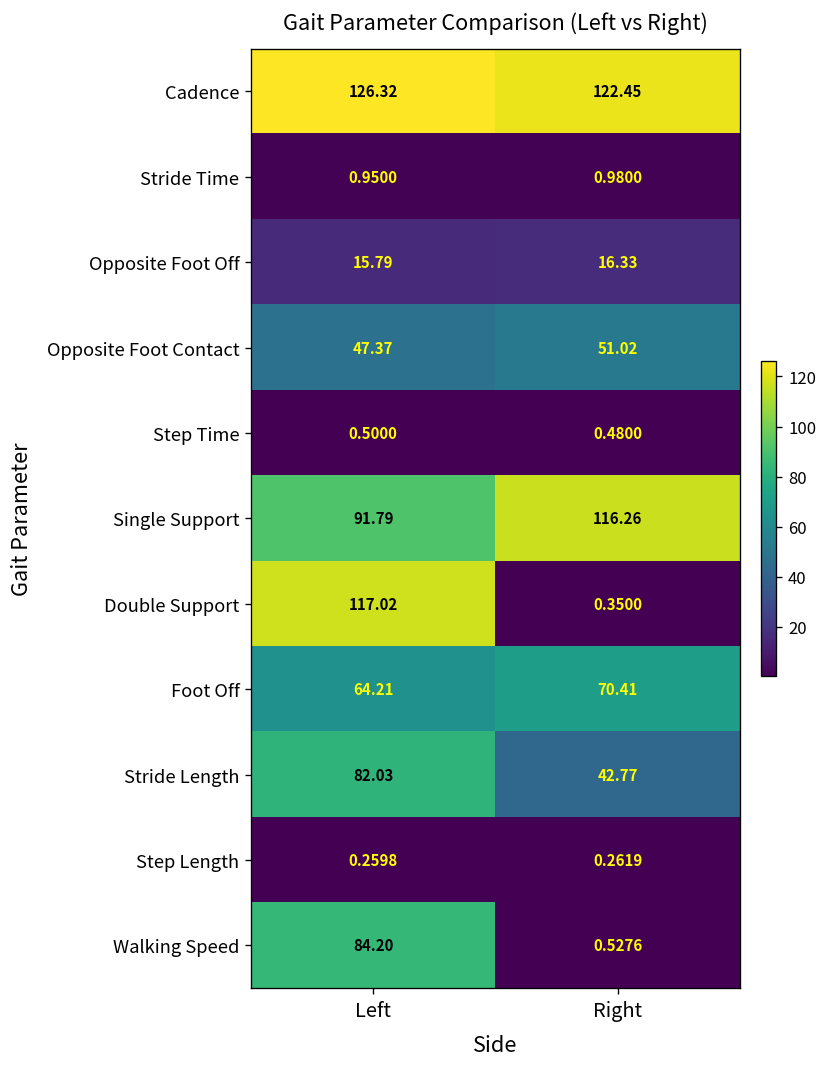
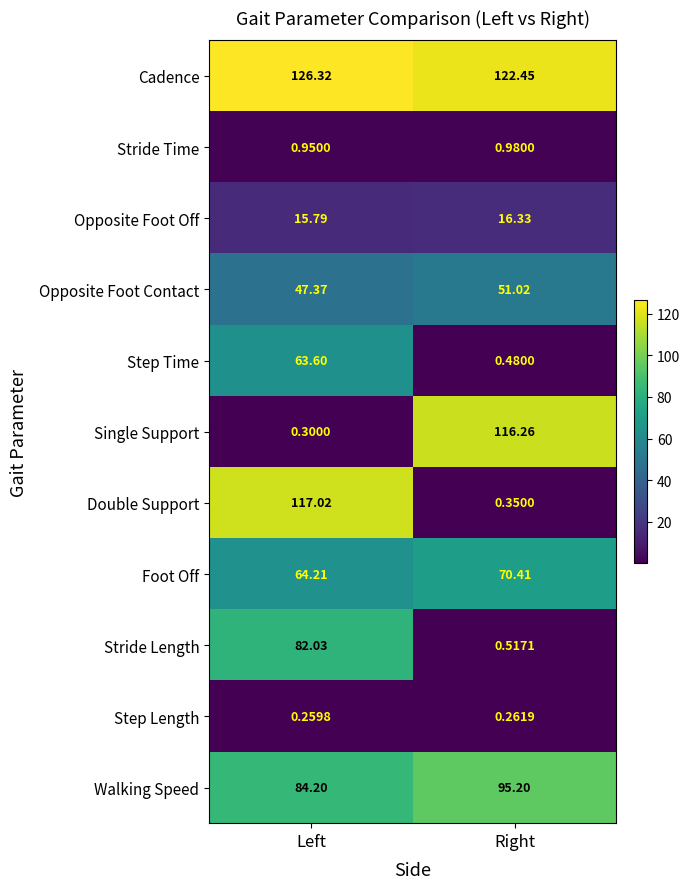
  {
    "Cadence": {
      "Left": 126.32,
      "Right": 122.45
    },
    "Stride Time": {
      "Left": 0.9500,
      "Right": 0.9800
    },
    "Opposite Foot Off": {
      "Left": 15.79,
      "Right": 16.33
    },
    "Opposite Foot Contact": {
      "Left": 47.37,
      "Right": 51.02
    },
    "Step Time": {
-     "Left": 0.5000,
+     "Left": 63.60,
      "Right": 0.4800
    },
    "Single Support": {
-     "Left": 91.79,
+     "Left": 0.3000,
      "Right": 116.26
    },
    "Double Support": {
      "Left": 117.02,
      "Right": 0.3500
    },
    "Foot Off": {
      "Left": 64.21,
      "Right": 70.41
    },
    "Stride Length": {
      "Left": 82.03,
-     "Right": 42.77
+     "Right": 0.5171
    },
    "Step Length": {
      "Left": 0.2598,
      "Right": 0.2619
    },
    "Walking Speed": {
      "Left": 84.20,
-     "Right": 0.5276
+     "Right": 95.20
    }
  }
